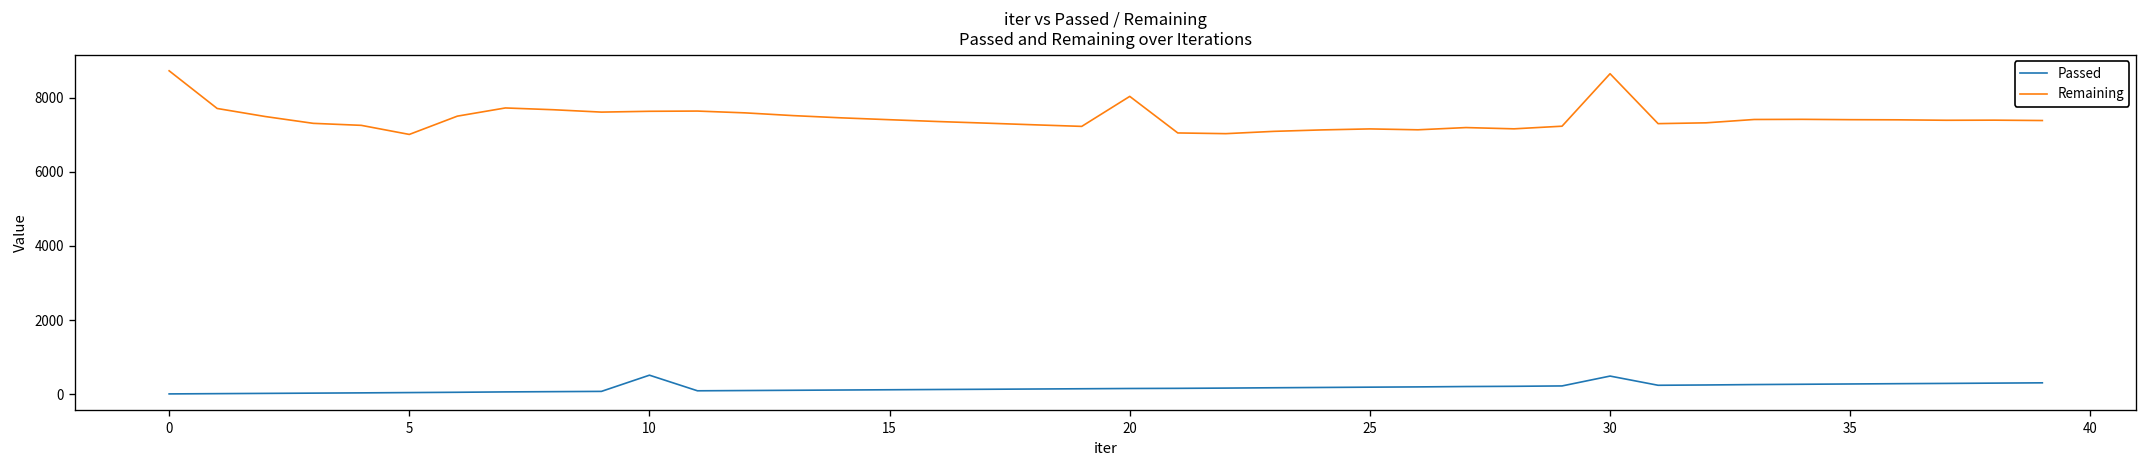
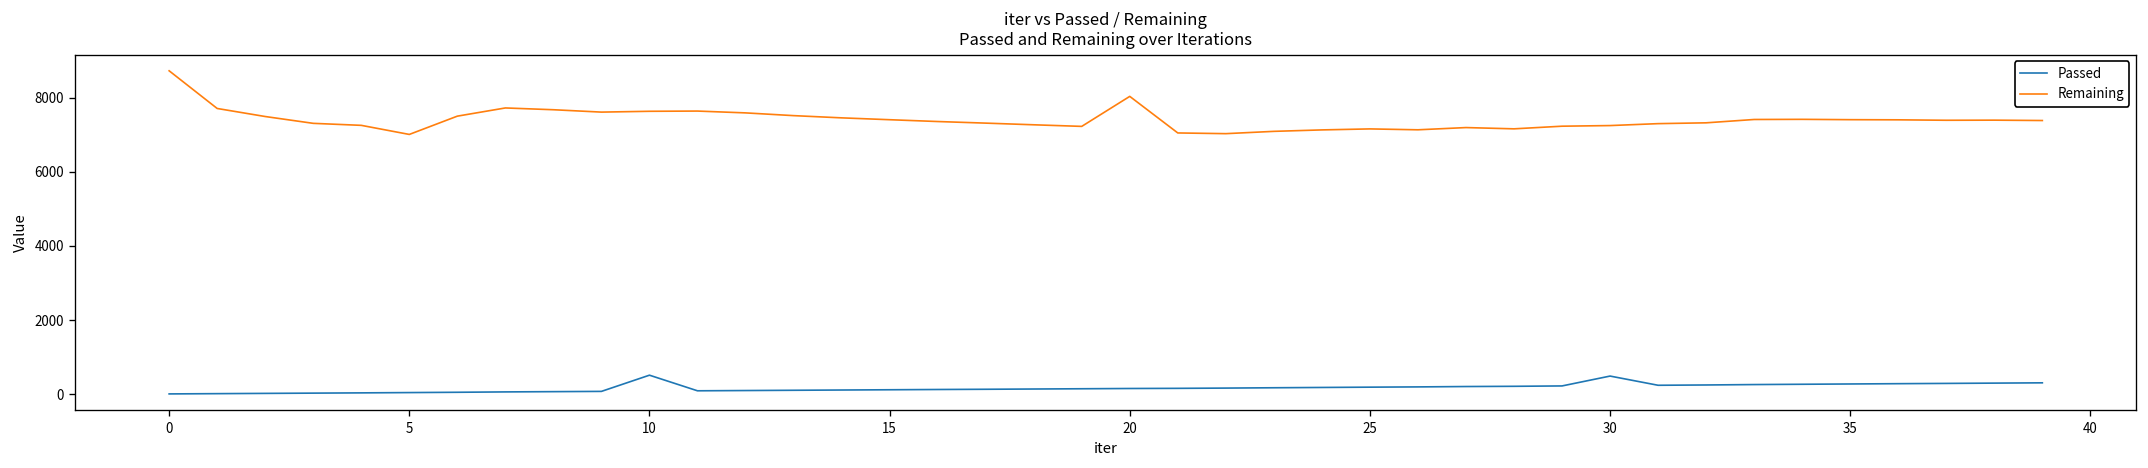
  {
    "Passed": {
      "0": 0,
      "5": 0,
      "10": 500,
      "15": 100,
      "20": 200,
      "25": 200,
      "30": 500,
      "35": 300
    },
    "Remaining": {
      "0": 8700,
      "5": 7000,
      "10": 7600,
      "15": 7400,
      "20": 8000,
      "25": 7200,
-     "30": 8600,
+     "30": 7200,
      "35": 7400
    }
  }
